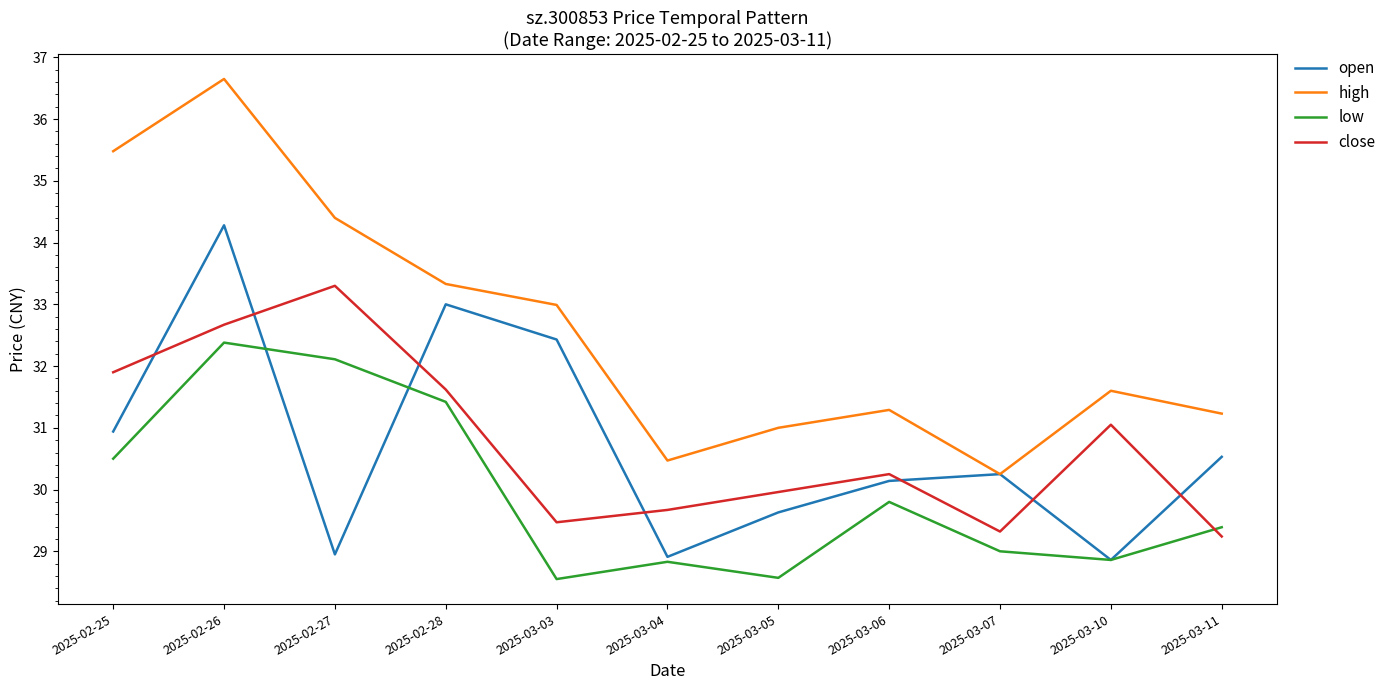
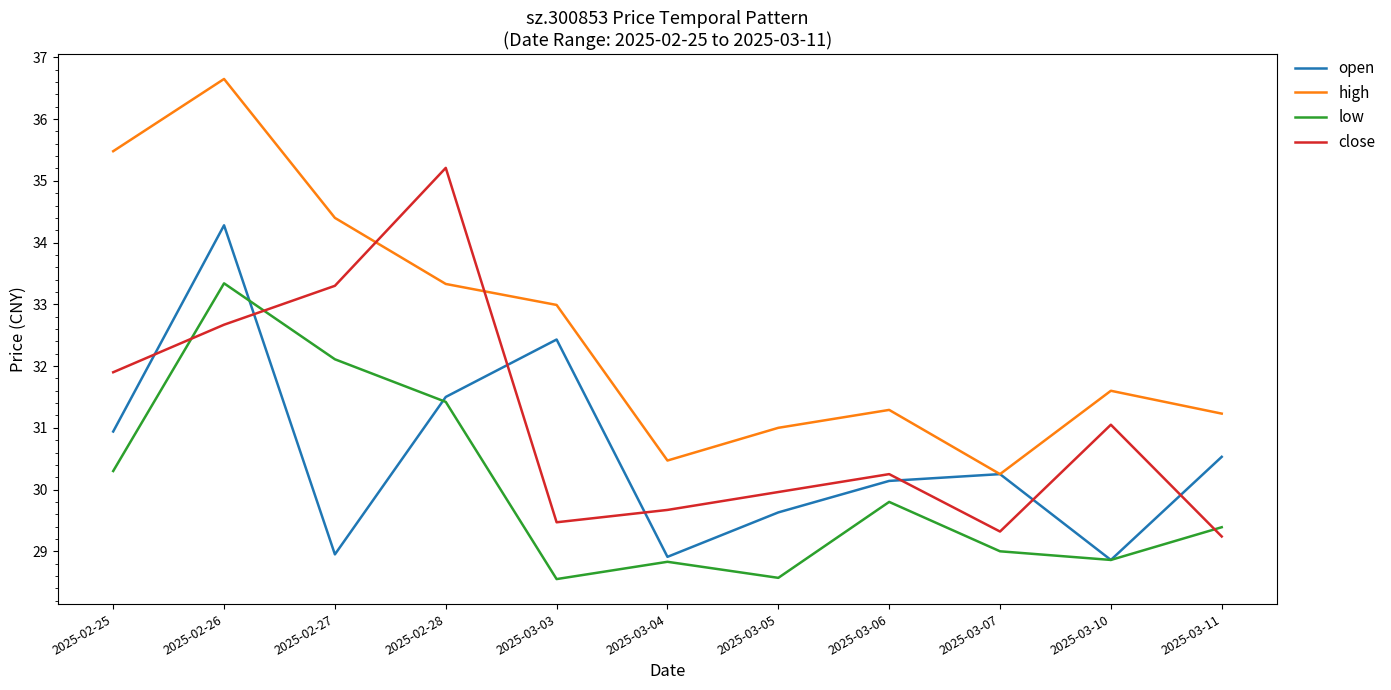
  {
    "open": {
      "2025-02-25": 30.9,
      "2025-02-26": 34.3,
      "2025-02-27": 29.0,
-     "2025-02-28": 33.0,
+     "2025-02-28": 31.5,
      "2025-03-03": 32.4,
      "2025-03-04": 28.9,
      "2025-03-05": 29.6,
      "2025-03-06": 30.1,
      "2025-03-11": 30.5
    },
    "high": {
      "2025-02-25": 35.5,
      "2025-02-26": 36.7,
      "2025-02-27": 34.4,
      "2025-02-28": 33.3,
      "2025-03-03": 33.0,
      "2025-03-04": 30.5,
      "2025-03-05": 31.0,
      "2025-03-06": 31.3,
      "2025-03-10": 31.6,
      "2025-03-11": 31.2
    },
    "low": {
-     "2025-02-25": 30.5,
-     "2025-02-26": 32.4,
+     "2025-02-25": 30.3,
+     "2025-02-26": 33.3,
      "2025-02-27": 32.1,
      "2025-02-28": 31.4,
      "2025-03-03": 28.6,
      "2025-03-04": 28.8,
      "2025-03-05": 28.6,
      "2025-03-06": 29.8,
      "2025-03-07": 29.0,
      "2025-03-11": 29.4
    },
    "close": {
      "2025-02-25": 31.9,
      "2025-02-26": 32.7,
      "2025-02-27": 33.3,
-     "2025-02-28": 31.6,
+     "2025-02-28": 35.2,
      "2025-03-03": 29.5,
      "2025-03-04": 29.7,
      "2025-03-05": 30.0,
      "2025-03-06": 30.3,
      "2025-03-07": 29.3,
      "2025-03-10": 31.1,
      "2025-03-11": 29.2
    }
  }
